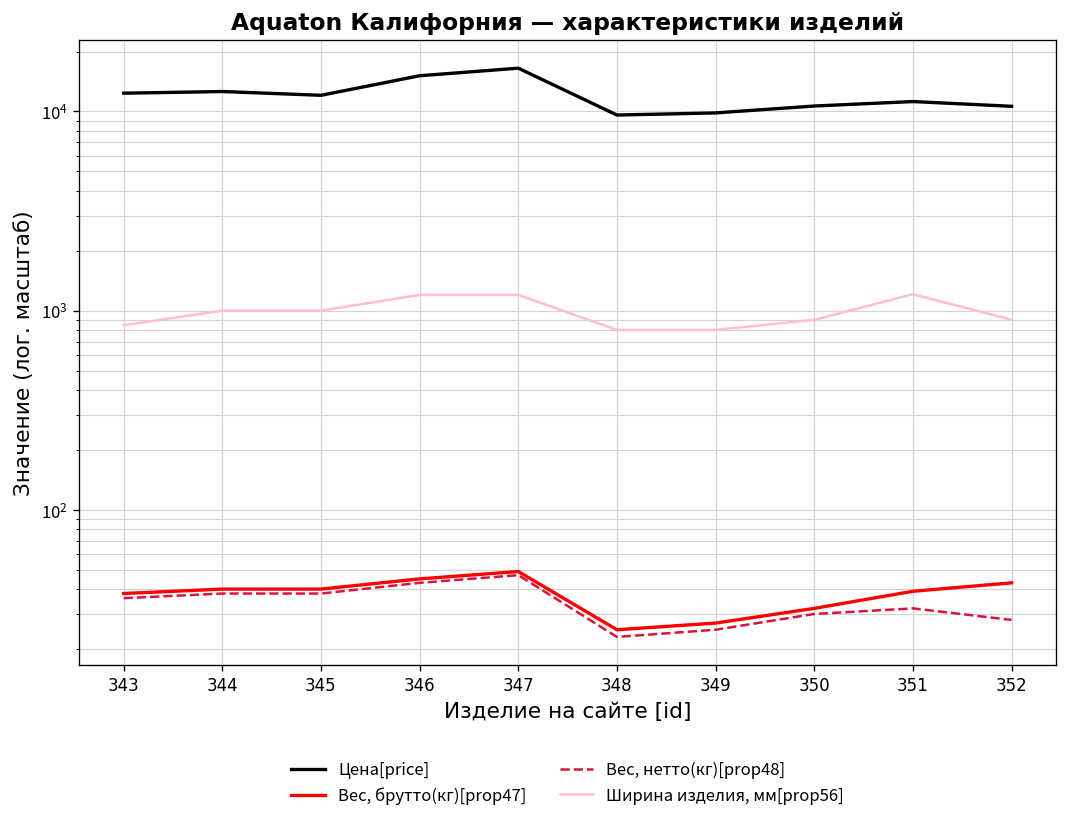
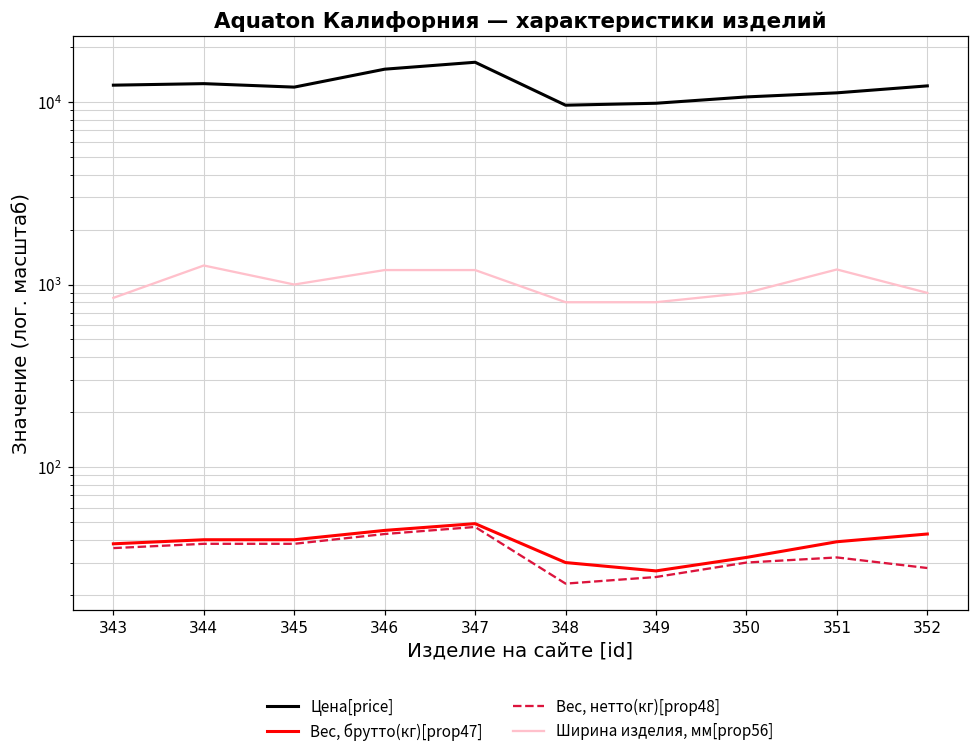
  {
    "Цена[price]": {
      "343": 12000,
      "344": 13000,
      "345": 12000,
      "346": 15000,
      "347": 16000,
      "348": 10000,
      "349": 10000,
      "350": 11000,
      "351": 11000,
-     "352": 11000
+     "352": 12000
    },
    "Вес, брутто(кг)[prop47]": {
      "343": 38,
      "344": 40,
      "345": 40,
      "346": 45,
      "347": 49,
-     "348": 25,
+     "348": 30,
      "349": 27,
      "350": 32,
      "351": 39,
      "352": 43
    },
    "Вес, нетто(кг)[prop48]": {
      "343": 36,
      "344": 38,
      "345": 38,
      "346": 43,
      "347": 47,
      "348": 23,
      "349": 25,
      "350": 30,
      "351": 32,
      "352": 28
    },
    "Ширина изделия, мм[prop56]": {
      "343": 800,
-     "344": 1000,
+     "344": 1300,
      "345": 1000,
      "346": 1200,
      "347": 1200,
      "348": 800,
      "349": 800,
      "350": 900,
      "351": 1200,
      "352": 900
    }
  }
